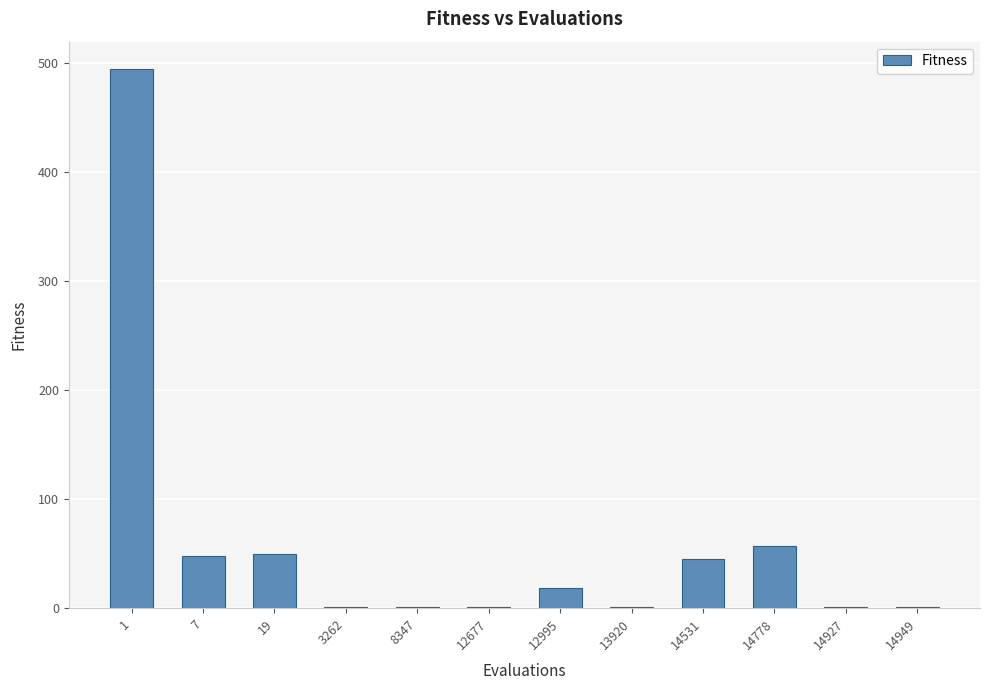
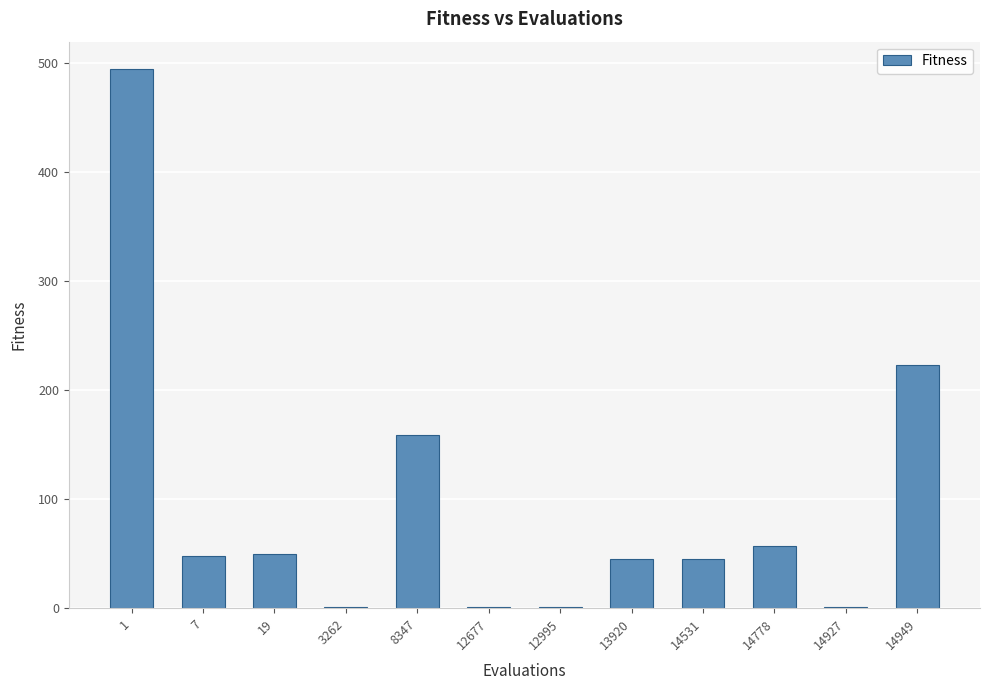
  {
    "1": 494,
    "7": 47,
    "19": 50,
-   "8347": 1,
-   "12995": 19,
-   "13920": 1,
+   "8347": 158,
+   "12995": 1,
+   "13920": 45,
    "14531": 45,
    "14778": 57,
-   "14949": 1
+   "14949": 223
  }
